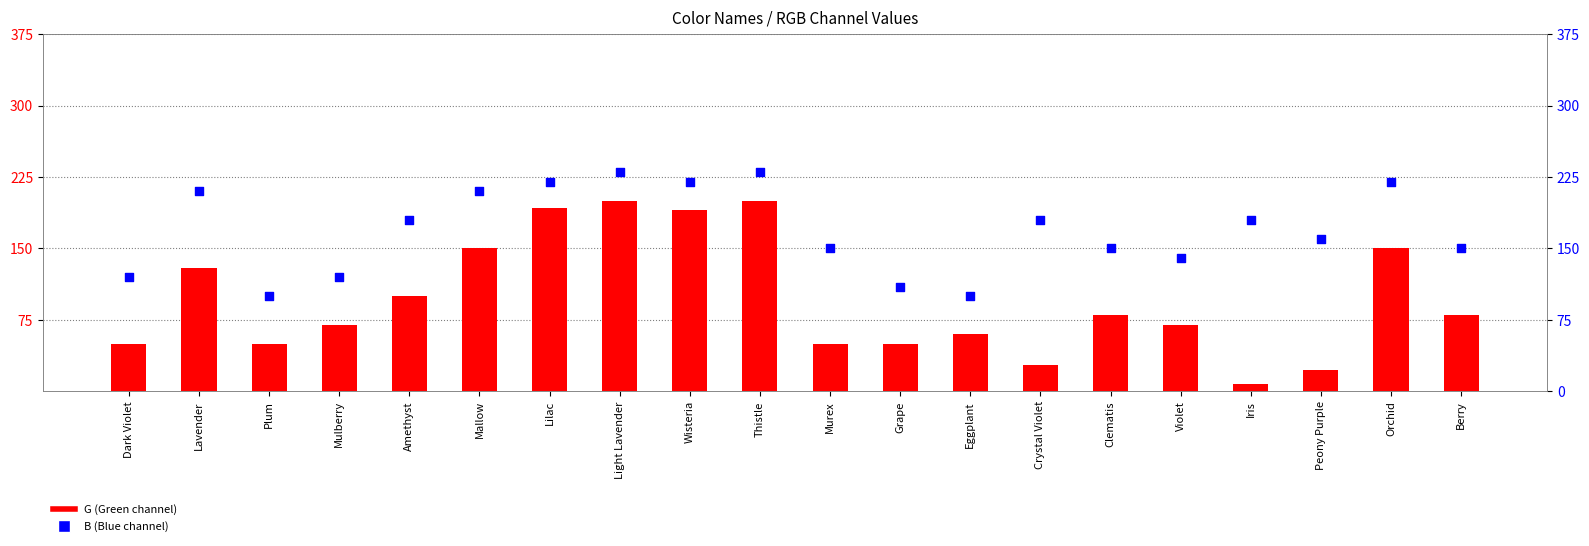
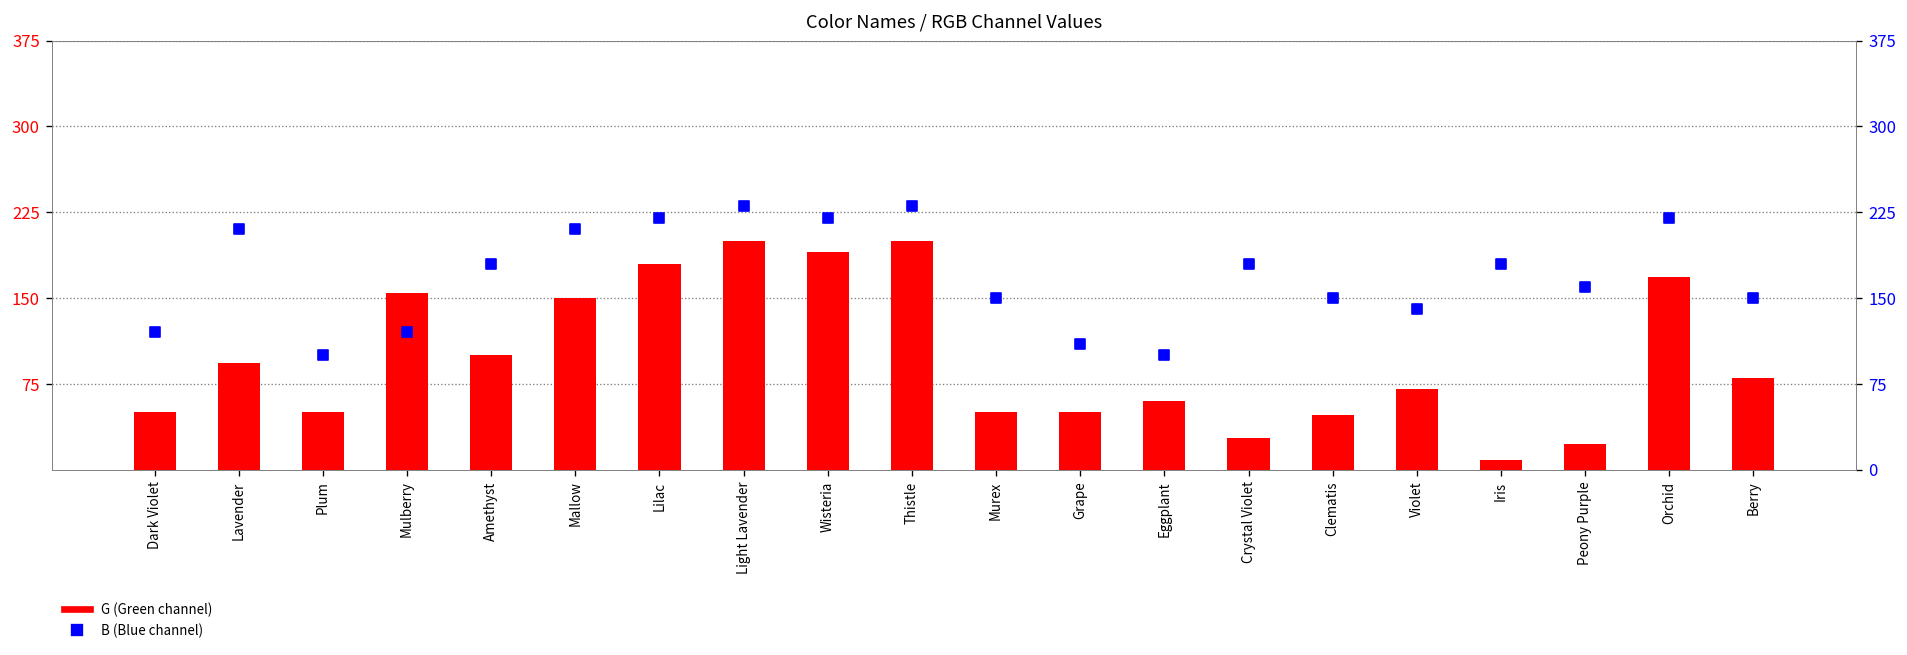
  {
    "G (Green channel)": {
      "Dark Violet": 50,
-     "Lavender": 130,
+     "Lavender": 90,
      "Plum": 50,
-     "Mulberry": 70,
+     "Mulberry": 150,
      "Amethyst": 100,
      "Mallow": 150,
-     "Lilac": 190,
+     "Lilac": 180,
      "Light Lavender": 200,
      "Wisteria": 190,
      "Thistle": 200,
      "Murex": 50,
      "Grape": 50,
      "Eggplant": 60,
      "Crystal Violet": 30,
-     "Clematis": 80,
+     "Clematis": 50,
      "Violet": 70,
      "Iris": 10,
      "Peony Purple": 20,
-     "Orchid": 150,
+     "Orchid": 170,
      "Berry": 80
    }
  }
